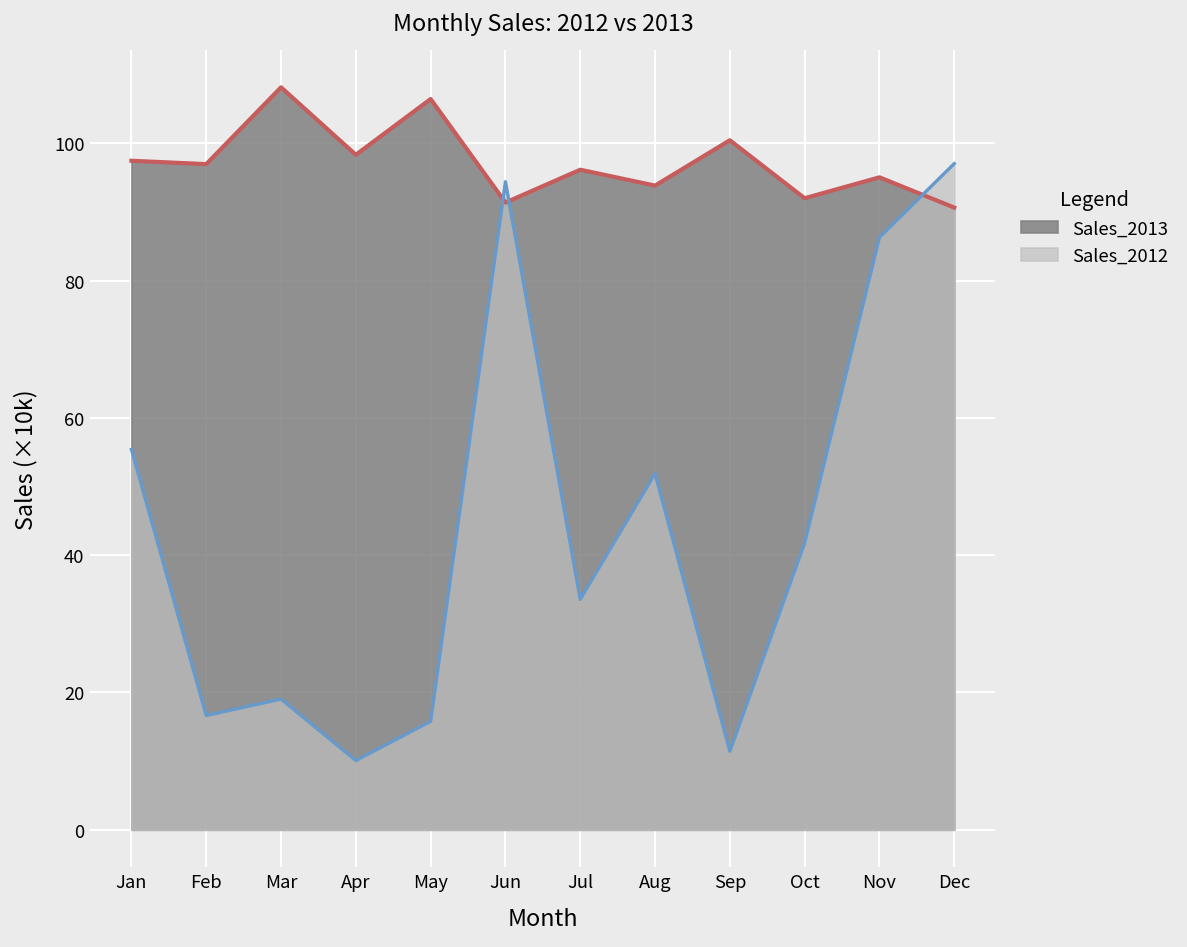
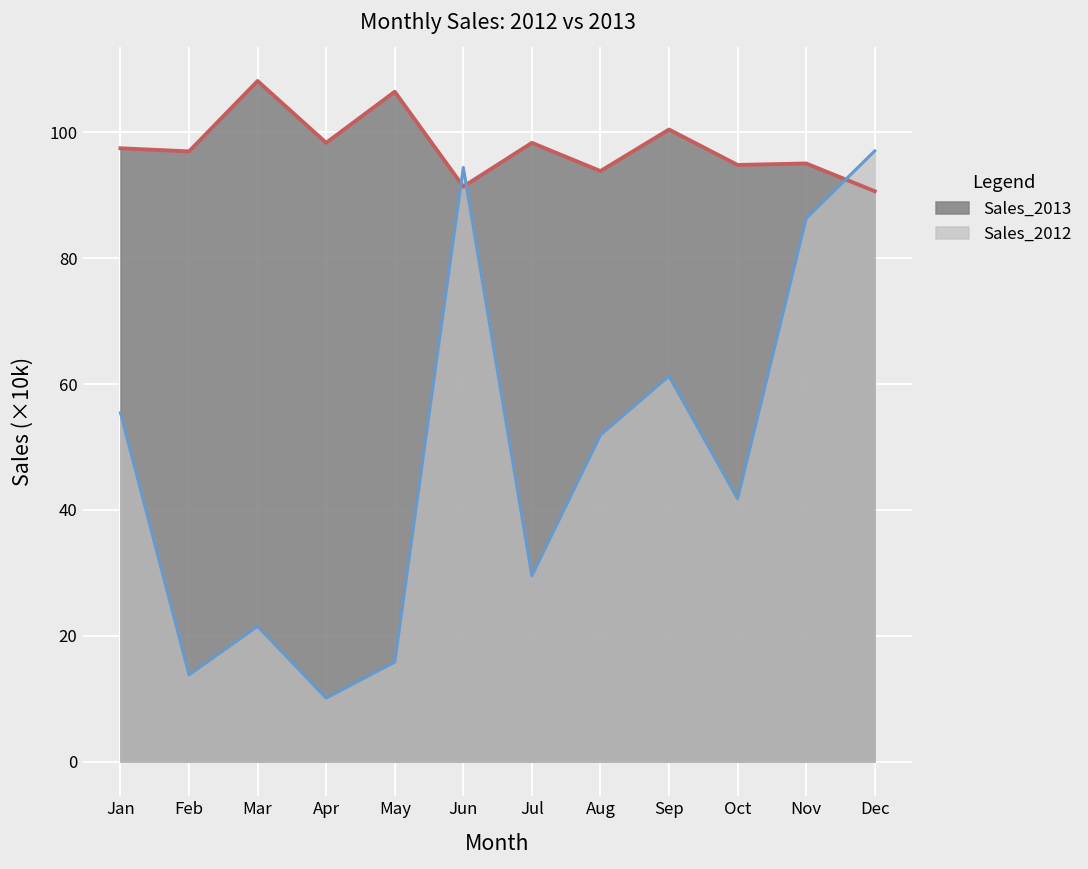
  {
    "Sales_2013": {
      "Jan": 97,
      "Feb": 97,
      "Mar": 108,
      "Apr": 98,
      "May": 106,
      "Jun": 91,
-     "Jul": 96,
+     "Jul": 98,
      "Aug": 94,
      "Sep": 100,
-     "Oct": 92,
+     "Oct": 95,
      "Nov": 95,
      "Dec": 91
    },
    "Sales_2012": {
      "Jan": 55,
-     "Feb": 17,
-     "Mar": 19,
+     "Feb": 14,
+     "Mar": 21,
      "Apr": 10,
      "May": 16,
      "Jun": 94,
-     "Jul": 34,
+     "Jul": 30,
      "Aug": 52,
-     "Sep": 11,
+     "Sep": 61,
      "Oct": 42,
      "Nov": 86,
      "Dec": 97
    }
  }
